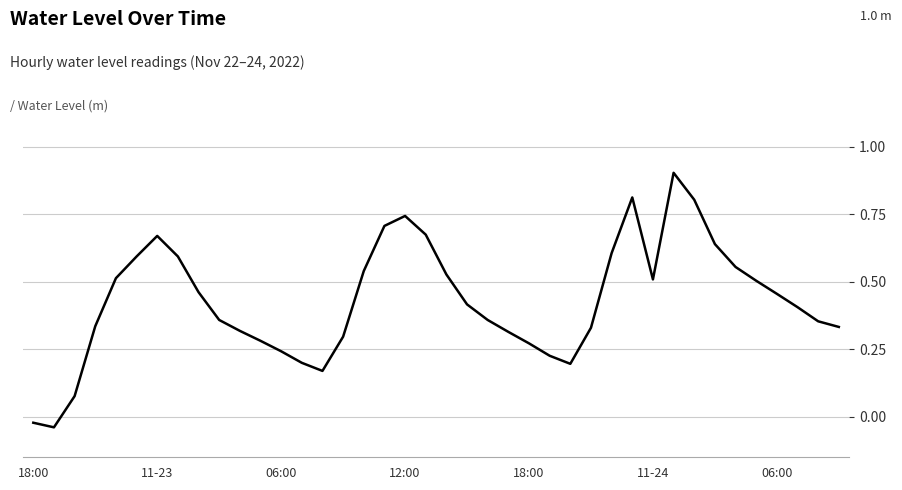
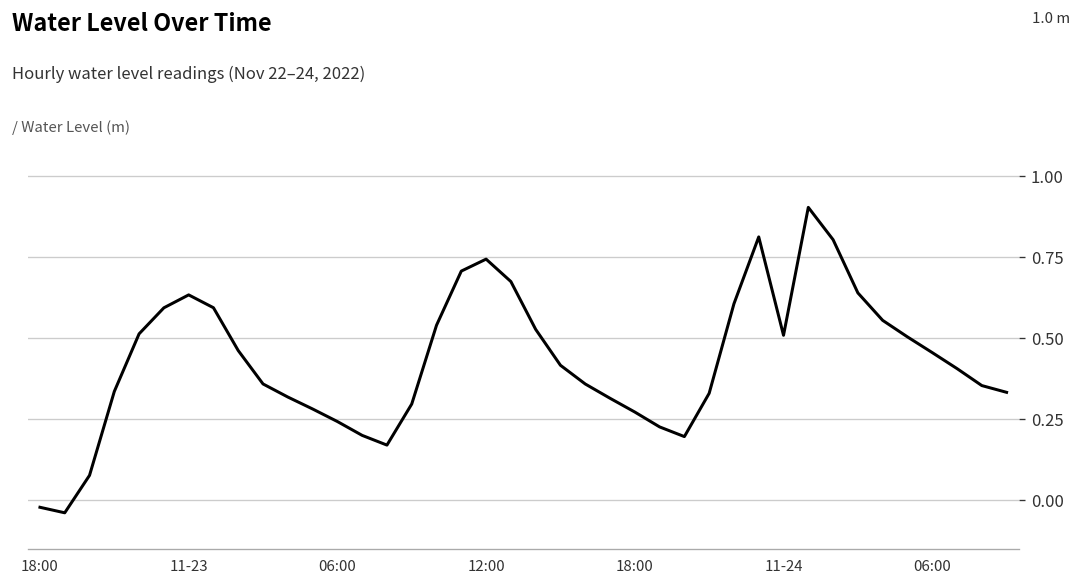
  {
-   "11-23": 0.67,
+   "11-23": 0.63,
    "12:00": 0.74,
    "11-24": 0.51
  }
